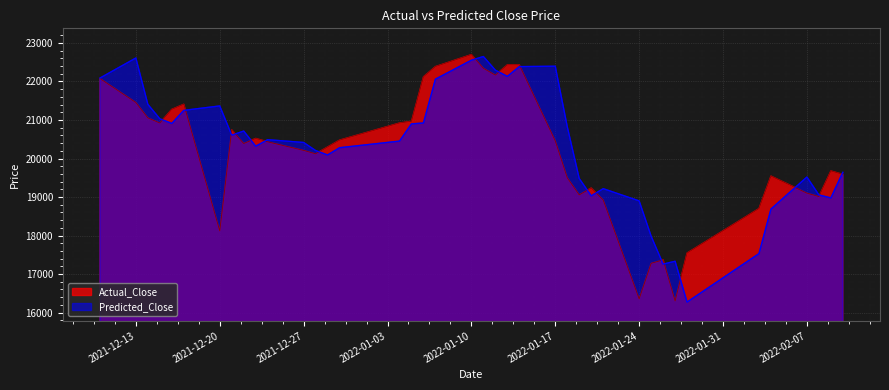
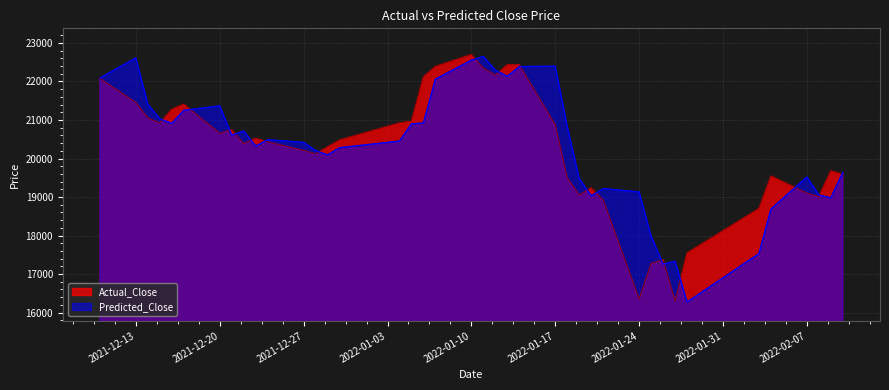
  {
    "Actual_Close": {
      "2021-12-13": 21500,
-     "2021-12-20": 18100,
+     "2021-12-20": 20700,
      "2021-12-27": 20200,
      "2022-01-10": 22700,
-     "2022-01-17": 20500,
+     "2022-01-17": 20900,
      "2022-01-24": 16400,
      "2022-02-07": 19100
    },
    "Predicted_Close": {
      "2021-12-13": 22600,
      "2021-12-20": 21400,
      "2021-12-27": 20400,
      "2022-01-10": 22600,
      "2022-01-17": 22400,
-     "2022-01-24": 18900,
+     "2022-01-24": 19100,
      "2022-02-07": 19500
    }
  }
